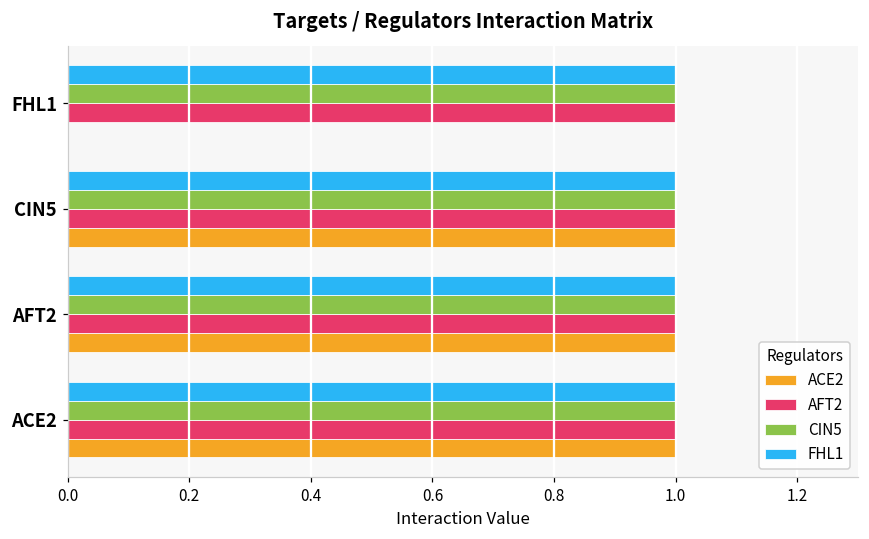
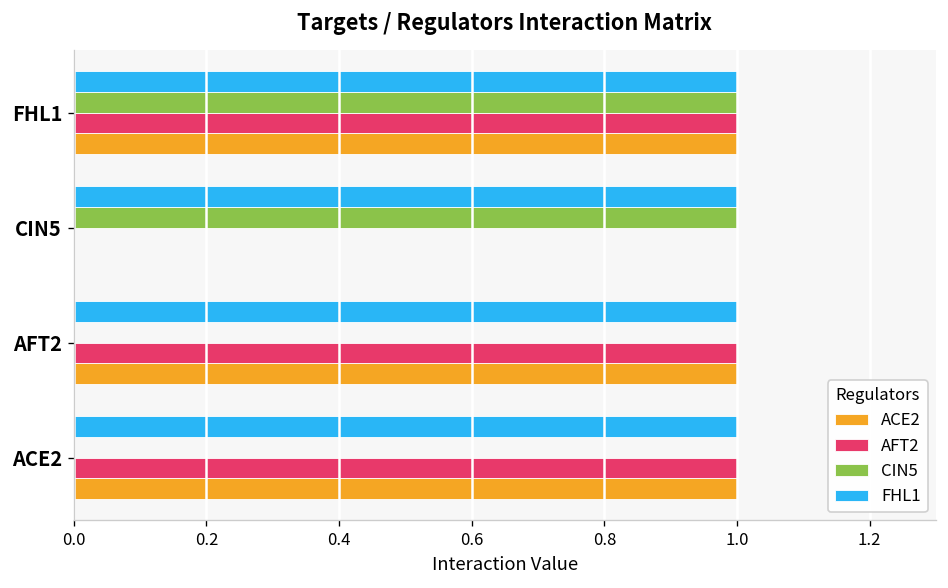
  {
    "ACE2": {
-     "FHL1": 0,
-     "CIN5": 1,
+     "FHL1": 1,
+     "CIN5": 0,
      "AFT2": 1,
      "ACE2": 1
    },
    "AFT2": {
      "FHL1": 1,
-     "CIN5": 1,
+     "CIN5": 0,
      "AFT2": 1,
      "ACE2": 1
    },
    "CIN5": {
      "FHL1": 1,
      "CIN5": 1,
-     "AFT2": 1,
-     "ACE2": 1
+     "AFT2": 0,
+     "ACE2": 0
    },
    "FHL1": {
      "FHL1": 1,
      "CIN5": 1,
      "AFT2": 1,
      "ACE2": 1
    }
  }
